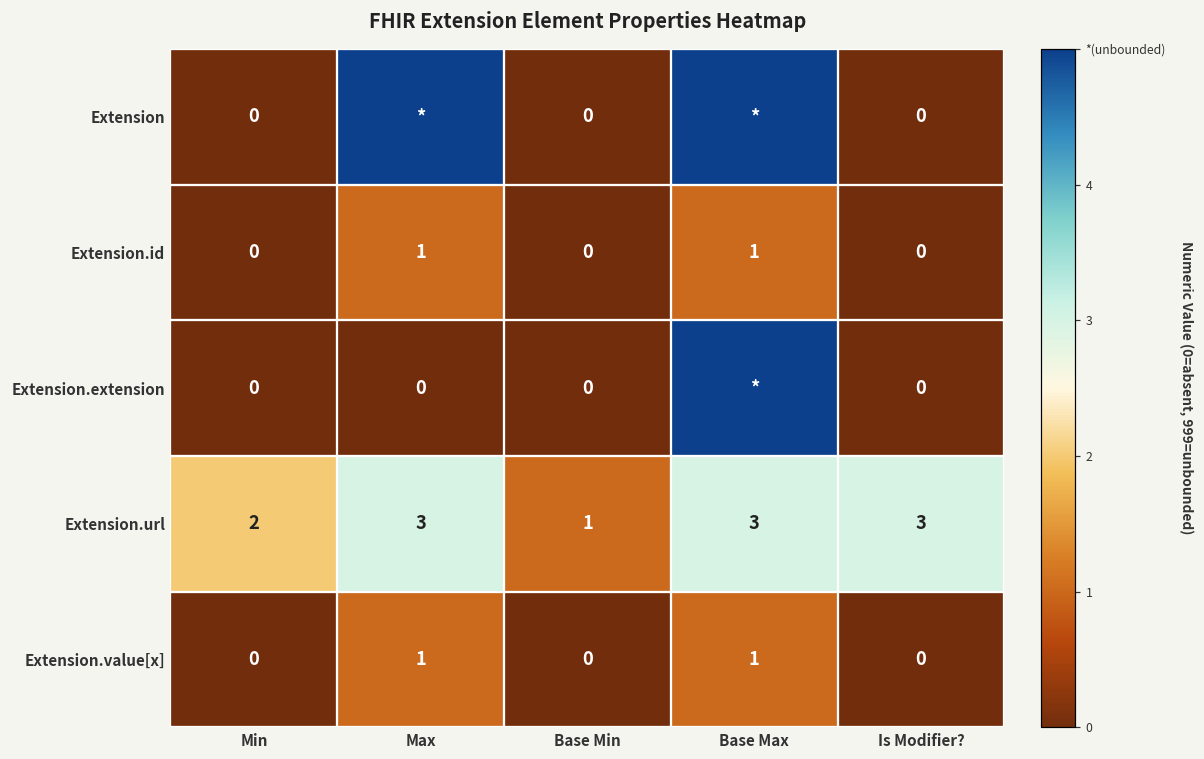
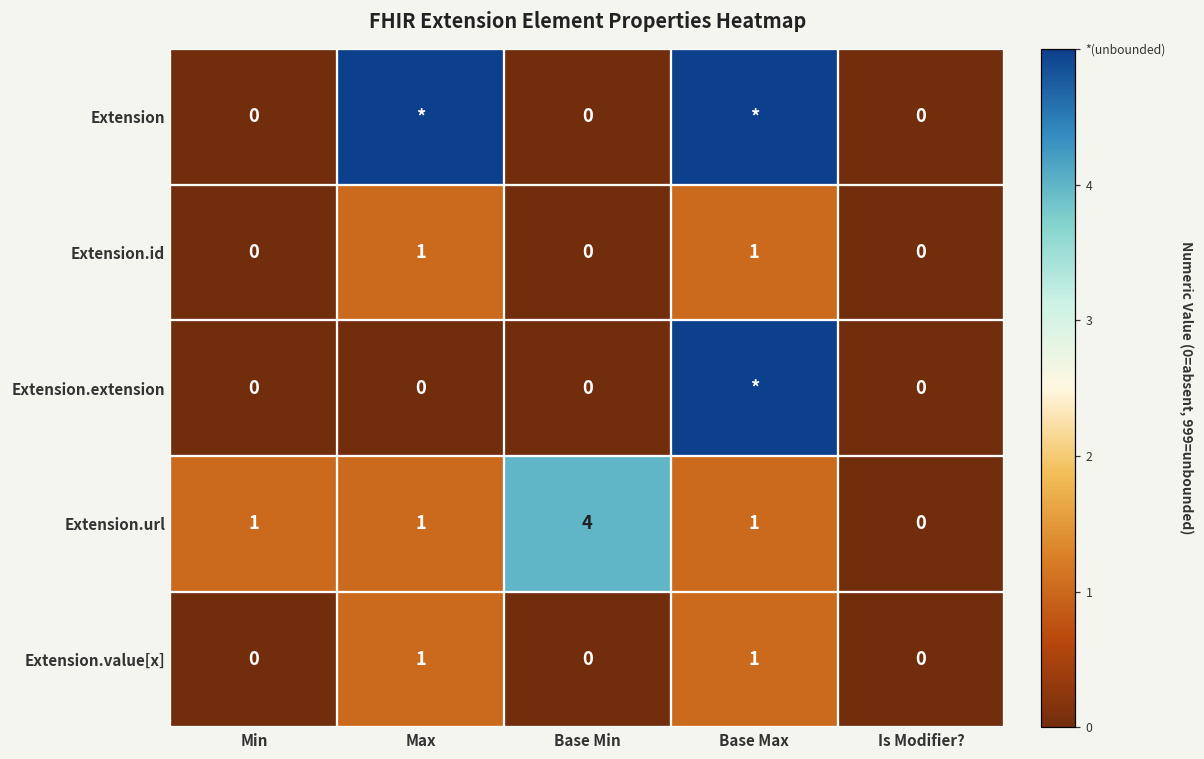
  {
    "Extension": {
      "Min": 0,
      "Base Min": 0,
      "Is Modifier?": 0
    },
    "Extension.id": {
      "Min": 0,
      "Max": 1,
      "Base Min": 0,
      "Base Max": 1,
      "Is Modifier?": 0
    },
    "Extension.extension": {
      "Min": 0,
      "Max": 0,
      "Base Min": 0,
      "Is Modifier?": 0
    },
    "Extension.url": {
-     "Min": 2,
-     "Max": 3,
-     "Base Min": 1,
-     "Base Max": 3,
-     "Is Modifier?": 3
+     "Min": 1,
+     "Max": 1,
+     "Base Min": 4,
+     "Base Max": 1,
+     "Is Modifier?": 0
    },
    "Extension.value[x]": {
      "Min": 0,
      "Max": 1,
      "Base Min": 0,
      "Base Max": 1,
      "Is Modifier?": 0
    }
  }
